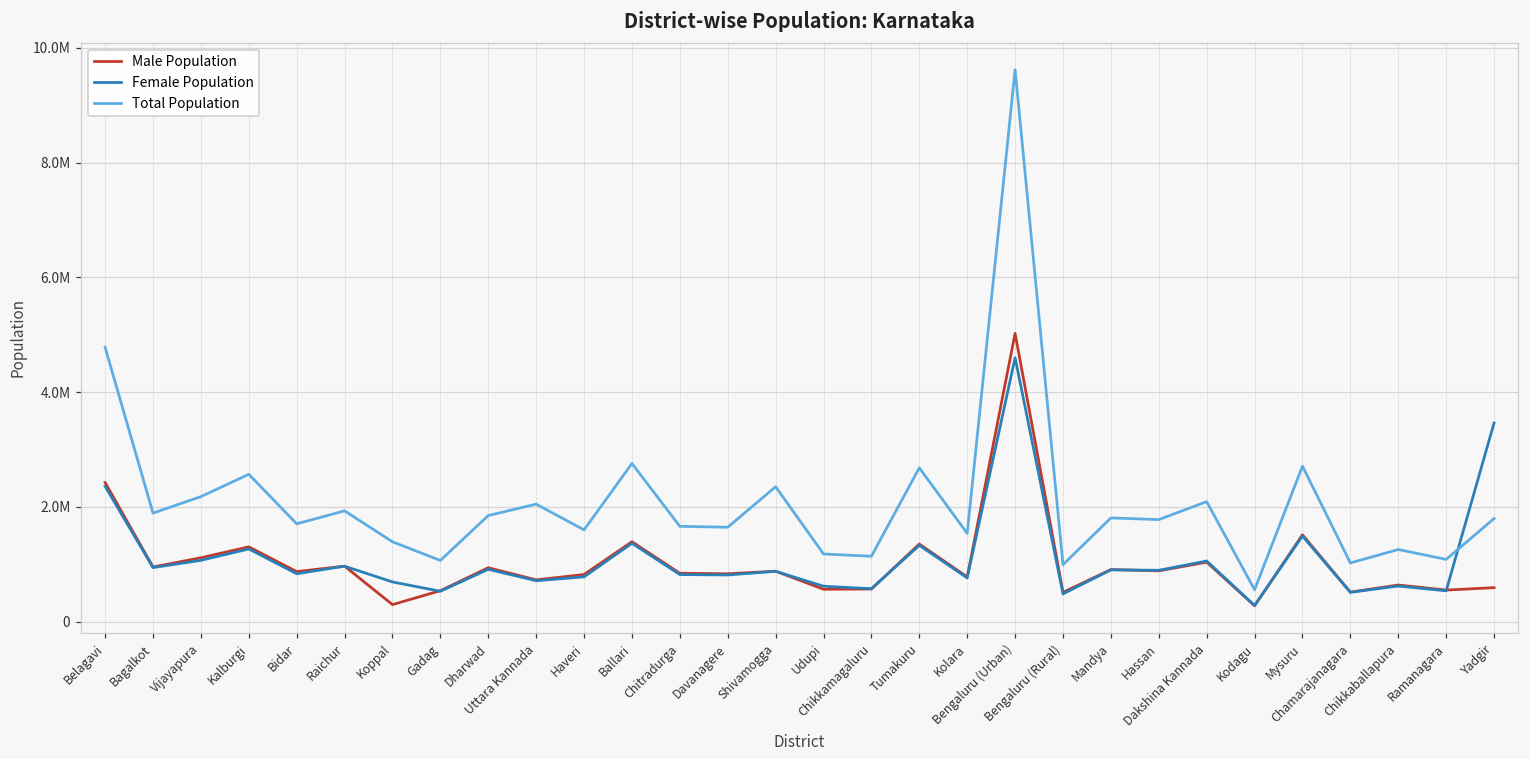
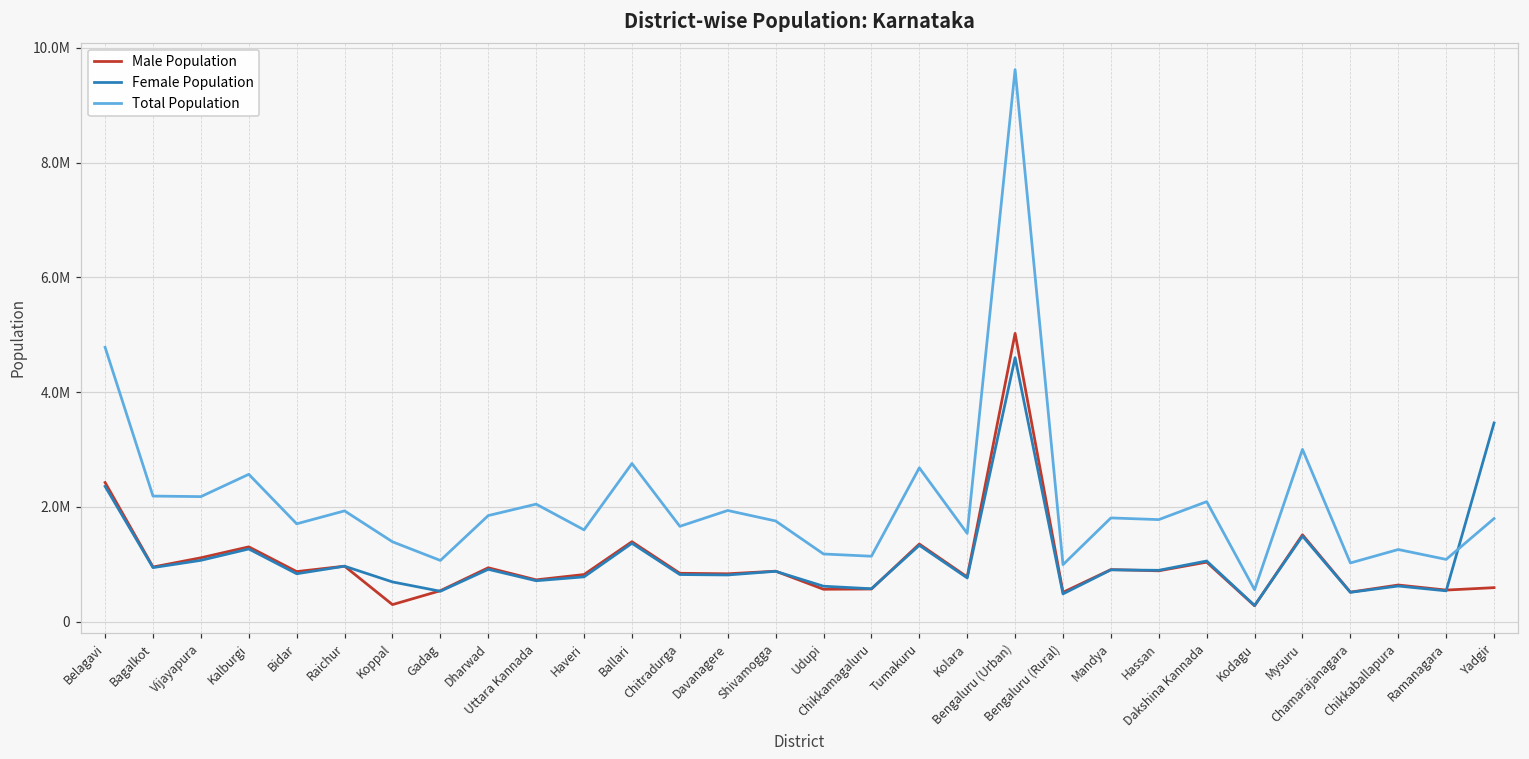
  {
    "Male Population": {
      "Belagavi": 2400000,
      "Koppal": 300000,
      "Udupi": 600000,
      "Bengaluru (Urban)": 5000000,
      "Yadgir": 600000
    },
    "Female Population": {
      "Belagavi": 2400000,
      "Koppal": 700000,
      "Udupi": 600000,
      "Bengaluru (Urban)": 4600000,
      "Yadgir": 3500000
    },
    "Total Population": {
      "Belagavi": 4800000,
-     "Bagalkot": 1900000,
+     "Bagalkot": 2200000,
      "Vijayapura": 2200000,
      "Kalburgi": 2600000,
      "Bidar": 1700000,
      "Raichur": 1900000,
      "Koppal": 1400000,
      "Gadag": 1100000,
      "Dharwad": 1800000,
      "Uttara Kannada": 2000000,
      "Haveri": 1600000,
      "Ballari": 2800000,
      "Chitradurga": 1700000,
-     "Davanagere": 1600000,
-     "Shivamogga": 2300000,
+     "Davanagere": 1900000,
+     "Shivamogga": 1800000,
      "Udupi": 1200000,
      "Chikkamagaluru": 1100000,
      "Tumakuru": 2700000,
      "Kolara": 1500000,
      "Bengaluru (Urban)": 9600000,
      "Bengaluru (Rural)": 1000000,
      "Mandya": 1800000,
      "Hassan": 1800000,
      "Dakshina Kannada": 2100000,
      "Kodagu": 600000,
-     "Mysuru": 2700000,
+     "Mysuru": 3000000,
      "Chamarajanagara": 1000000,
      "Chikkaballapura": 1300000,
      "Ramanagara": 1100000,
      "Yadgir": 1800000
    }
  }
